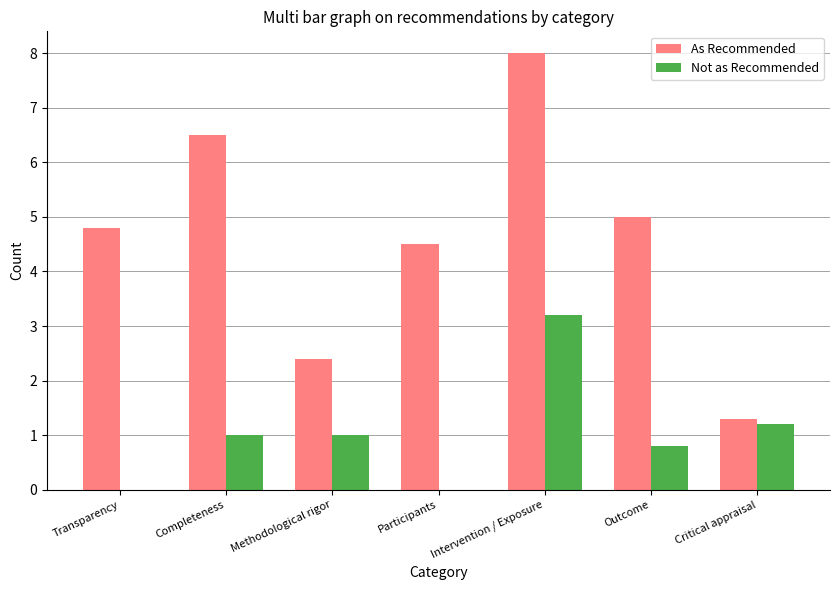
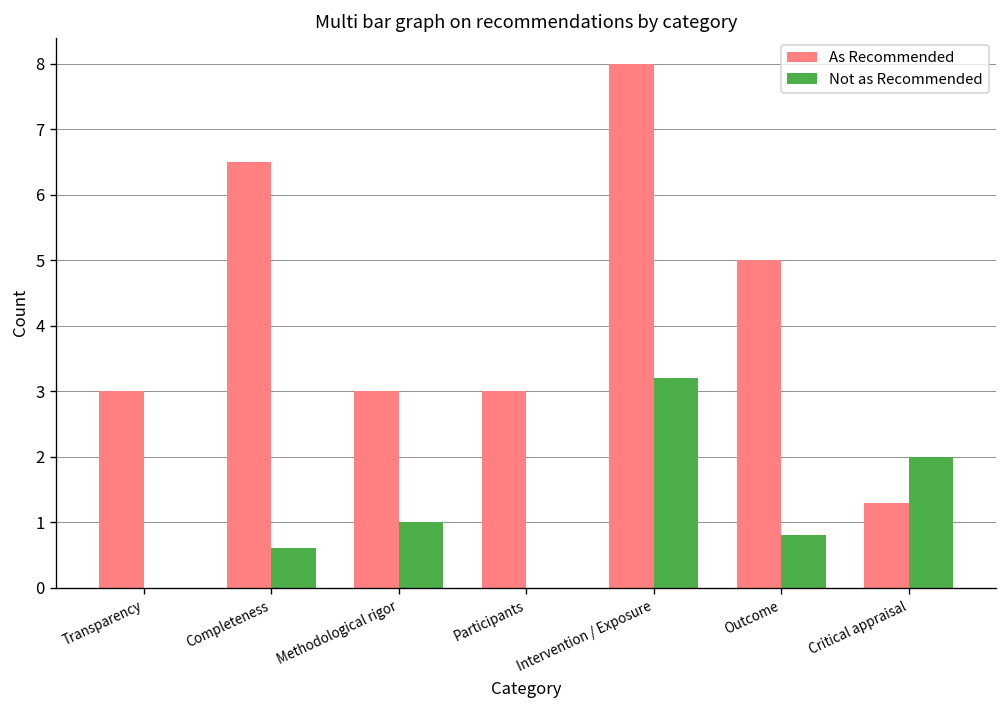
  {
    "As Recommended": {
-     "Transparency": 4.8,
+     "Transparency": 3.0,
      "Completeness": 6.5,
-     "Methodological rigor": 2.4,
-     "Participants": 4.5,
+     "Methodological rigor": 3.0,
+     "Participants": 3.0,
      "Intervention / Exposure": 8.0,
      "Outcome": 5.0,
      "Critical appraisal": 1.3
    },
    "Not as Recommended": {
      "Transparency": 0.0,
-     "Completeness": 1.0,
+     "Completeness": 0.6,
      "Methodological rigor": 1.0,
      "Participants": 0.0,
      "Intervention / Exposure": 3.2,
      "Outcome": 0.8,
-     "Critical appraisal": 1.2
+     "Critical appraisal": 2.0
    }
  }
